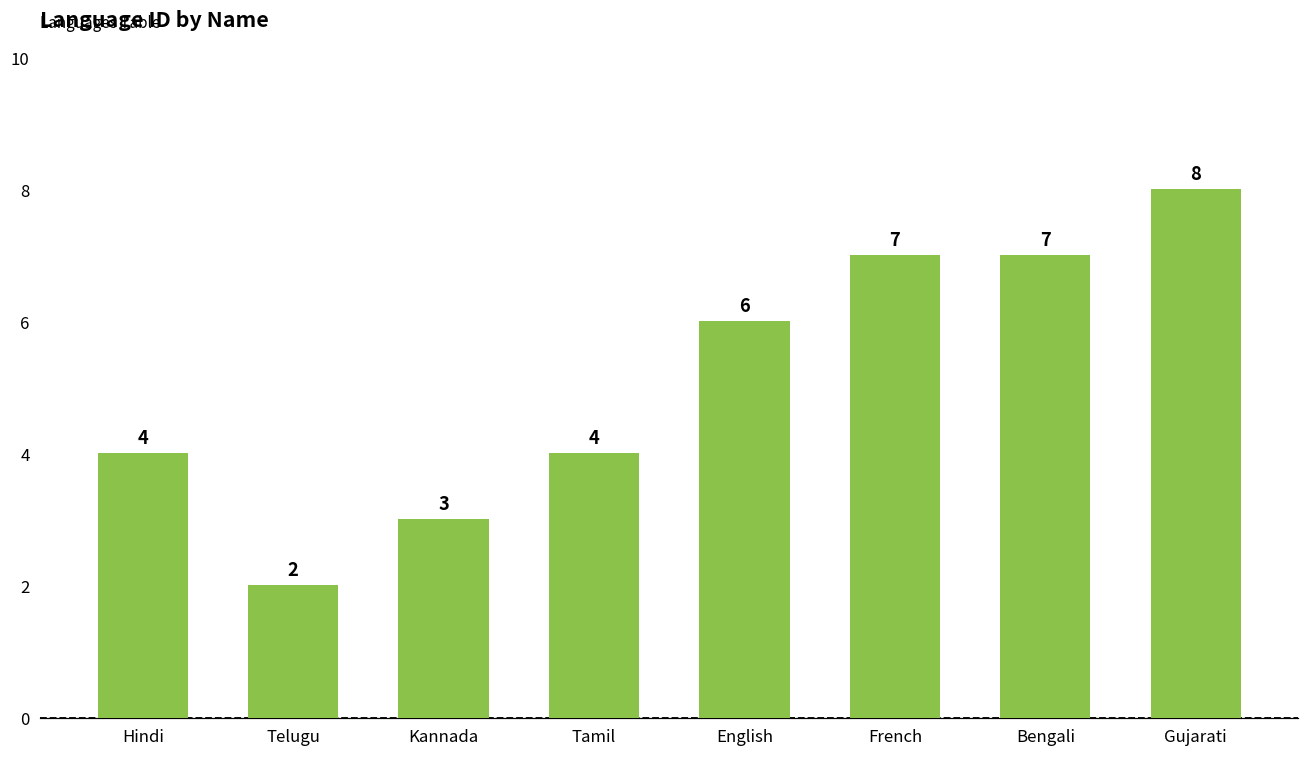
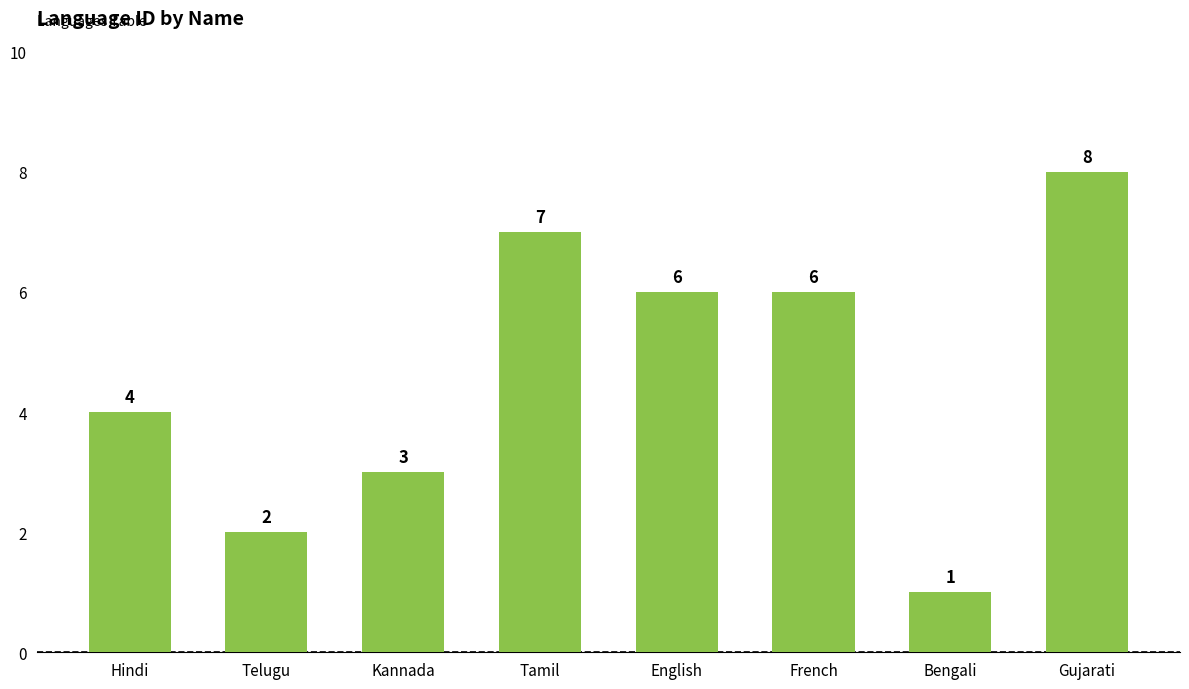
  {
    "Hindi": 4,
    "Telugu": 2,
    "Kannada": 3,
-   "Tamil": 4,
+   "Tamil": 7,
    "English": 6,
-   "French": 7,
-   "Bengali": 7,
+   "French": 6,
+   "Bengali": 1,
    "Gujarati": 8
  }
